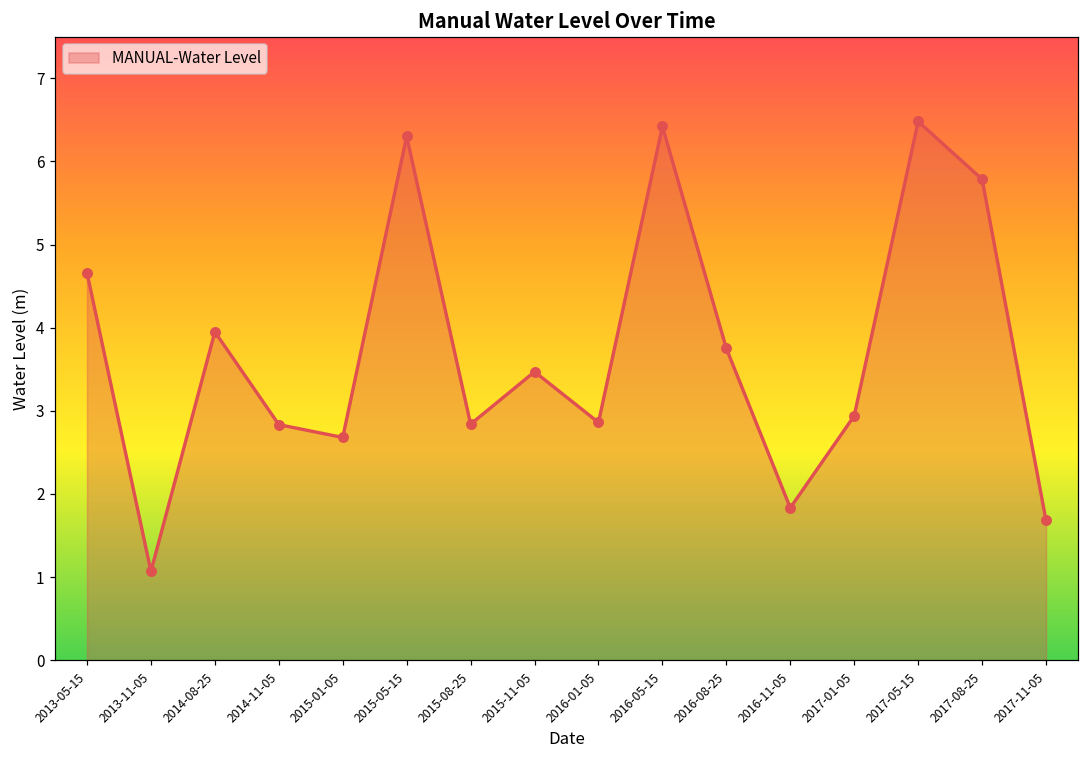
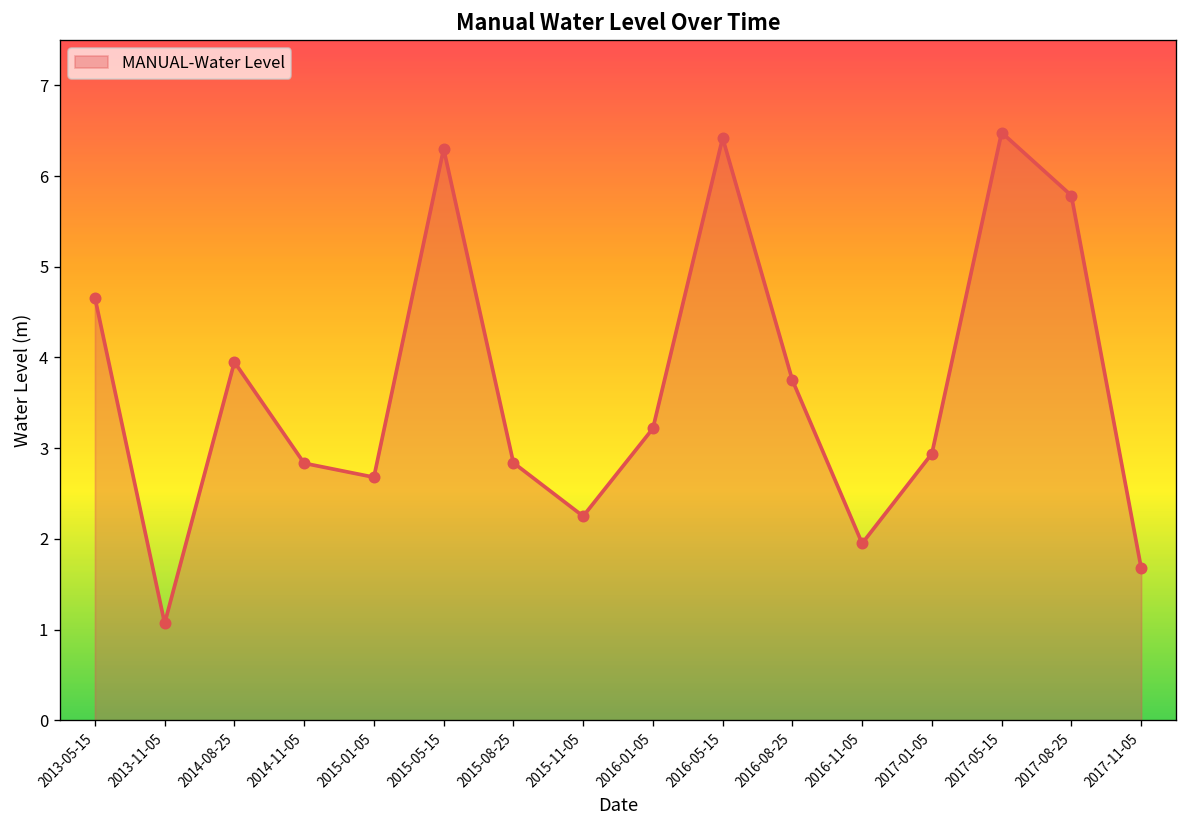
  {
    "2013-05-15": 4.7,
    "2013-11-05": 1.1,
    "2014-08-25": 4.0,
    "2014-11-05": 2.8,
    "2015-01-05": 2.7,
    "2015-05-15": 6.3,
    "2015-08-25": 2.8,
-   "2015-11-05": 3.5,
-   "2016-01-05": 2.9,
+   "2015-11-05": 2.3,
+   "2016-01-05": 3.2,
    "2016-05-15": 6.4,
    "2016-08-25": 3.8,
-   "2016-11-05": 1.8,
+   "2016-11-05": 2.0,
    "2017-01-05": 2.9,
    "2017-05-15": 6.5,
    "2017-08-25": 5.8,
    "2017-11-05": 1.7
  }
